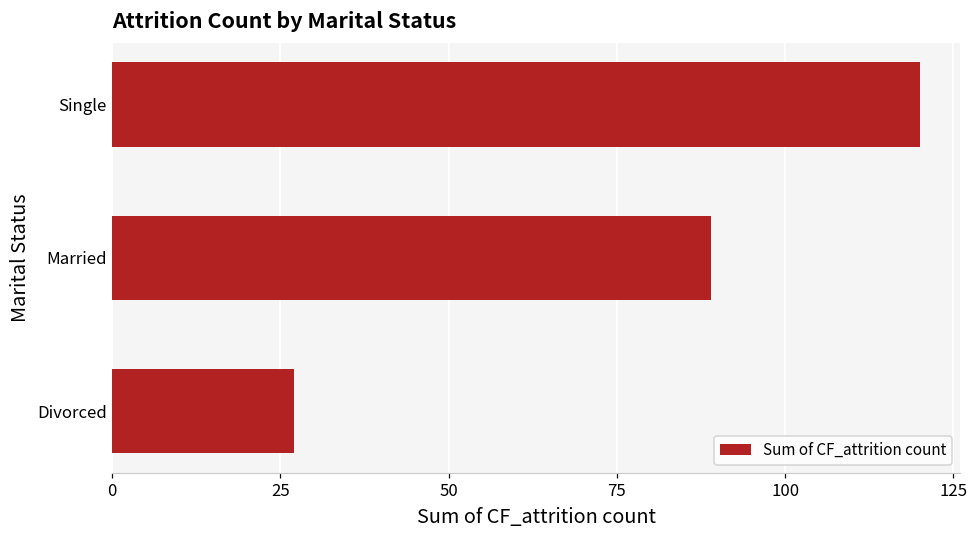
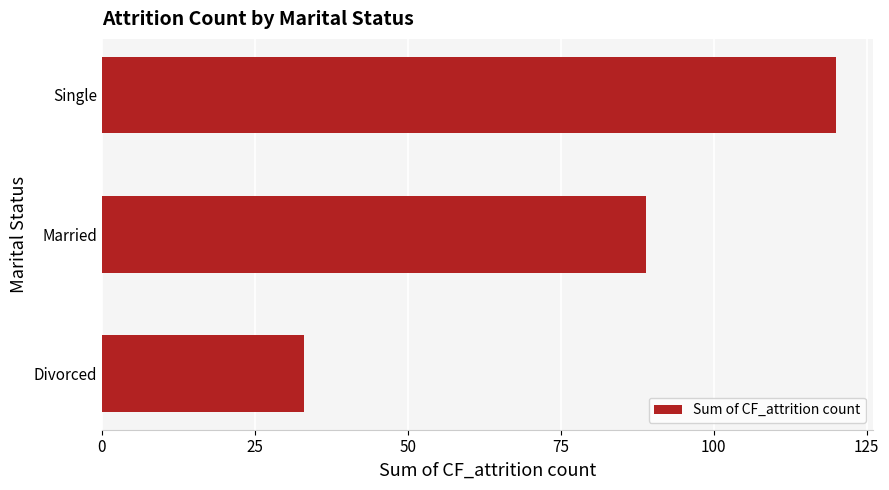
  {
    "Single": 120,
    "Married": 89,
-   "Divorced": 27
+   "Divorced": 33
  }
